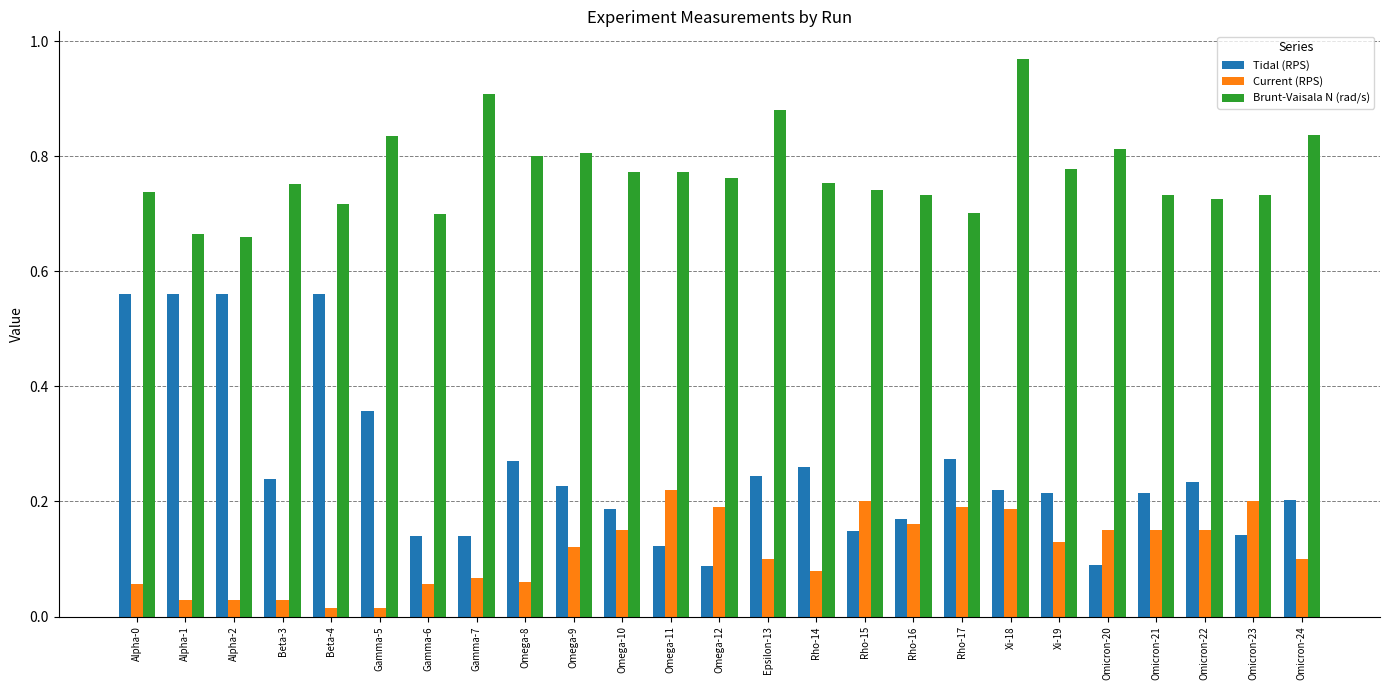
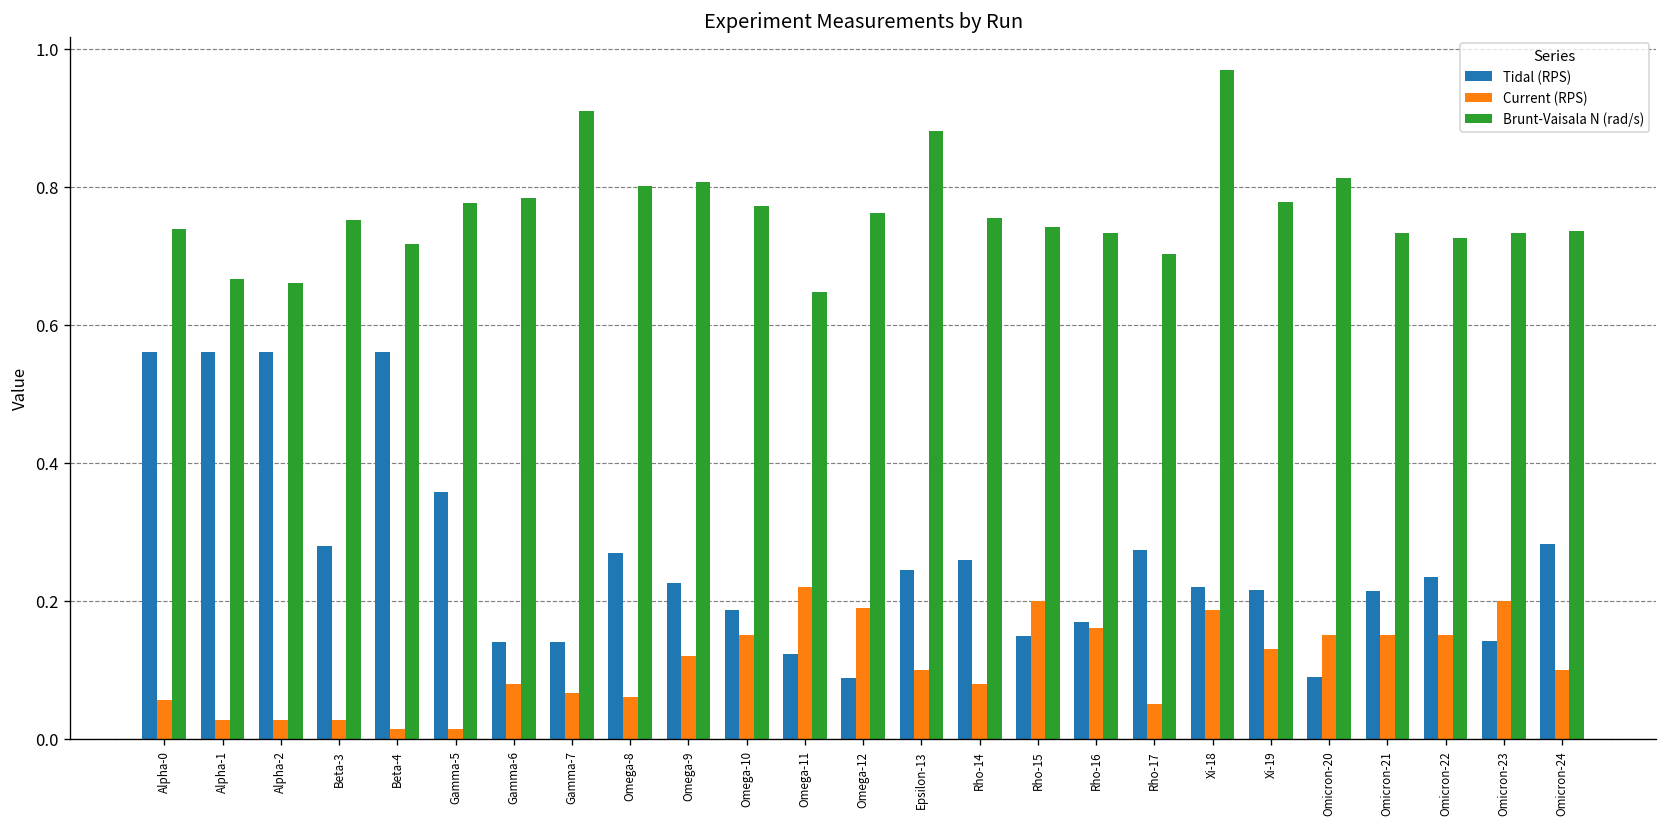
  {
    "Tidal (RPS)": {
      "Alpha-0": 0.56,
      "Alpha-1": 0.56,
      "Alpha-2": 0.56,
-     "Beta-3": 0.24,
+     "Beta-3": 0.28,
      "Beta-4": 0.56,
      "Gamma-5": 0.36,
      "Gamma-6": 0.14,
      "Gamma-7": 0.14,
      "Omega-8": 0.27,
      "Omega-9": 0.23,
      "Omega-10": 0.19,
      "Omega-11": 0.12,
      "Omega-12": 0.09,
      "Epsilon-13": 0.24,
      "Rho-14": 0.26,
      "Rho-15": 0.15,
      "Rho-16": 0.17,
      "Rho-17": 0.27,
      "Xi-18": 0.22,
      "Xi-19": 0.21,
      "Omicron-20": 0.09,
      "Omicron-21": 0.21,
      "Omicron-22": 0.23,
      "Omicron-23": 0.14,
-     "Omicron-24": 0.20
+     "Omicron-24": 0.28
    },
    "Current (RPS)": {
      "Alpha-0": 0.06,
      "Alpha-1": 0.03,
      "Alpha-2": 0.03,
      "Beta-3": 0.03,
      "Beta-4": 0.01,
      "Gamma-5": 0.01,
-     "Gamma-6": 0.06,
+     "Gamma-6": 0.08,
      "Gamma-7": 0.07,
      "Omega-8": 0.06,
      "Omega-9": 0.12,
      "Omega-10": 0.15,
      "Omega-11": 0.22,
      "Omega-12": 0.19,
      "Epsilon-13": 0.10,
      "Rho-14": 0.08,
      "Rho-15": 0.20,
      "Rho-16": 0.16,
-     "Rho-17": 0.19,
+     "Rho-17": 0.05,
      "Xi-18": 0.19,
      "Xi-19": 0.13,
      "Omicron-20": 0.15,
      "Omicron-21": 0.15,
      "Omicron-22": 0.15,
      "Omicron-23": 0.20,
      "Omicron-24": 0.10
    },
    "Brunt-Vaisala N (rad/s)": {
      "Alpha-0": 0.74,
      "Alpha-1": 0.67,
      "Alpha-2": 0.66,
      "Beta-3": 0.75,
      "Beta-4": 0.72,
-     "Gamma-5": 0.83,
-     "Gamma-6": 0.70,
+     "Gamma-5": 0.78,
+     "Gamma-6": 0.78,
      "Gamma-7": 0.91,
      "Omega-8": 0.80,
      "Omega-9": 0.81,
      "Omega-10": 0.77,
-     "Omega-11": 0.77,
+     "Omega-11": 0.65,
      "Omega-12": 0.76,
      "Epsilon-13": 0.88,
      "Rho-14": 0.75,
      "Rho-15": 0.74,
      "Rho-16": 0.73,
      "Rho-17": 0.70,
      "Xi-18": 0.97,
      "Xi-19": 0.78,
      "Omicron-20": 0.81,
      "Omicron-21": 0.73,
      "Omicron-22": 0.73,
      "Omicron-23": 0.73,
-     "Omicron-24": 0.84
+     "Omicron-24": 0.74
    }
  }
